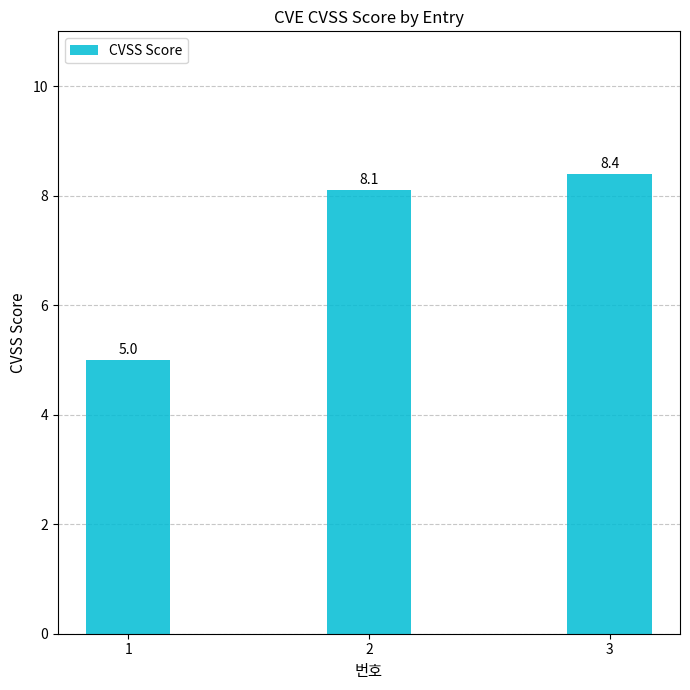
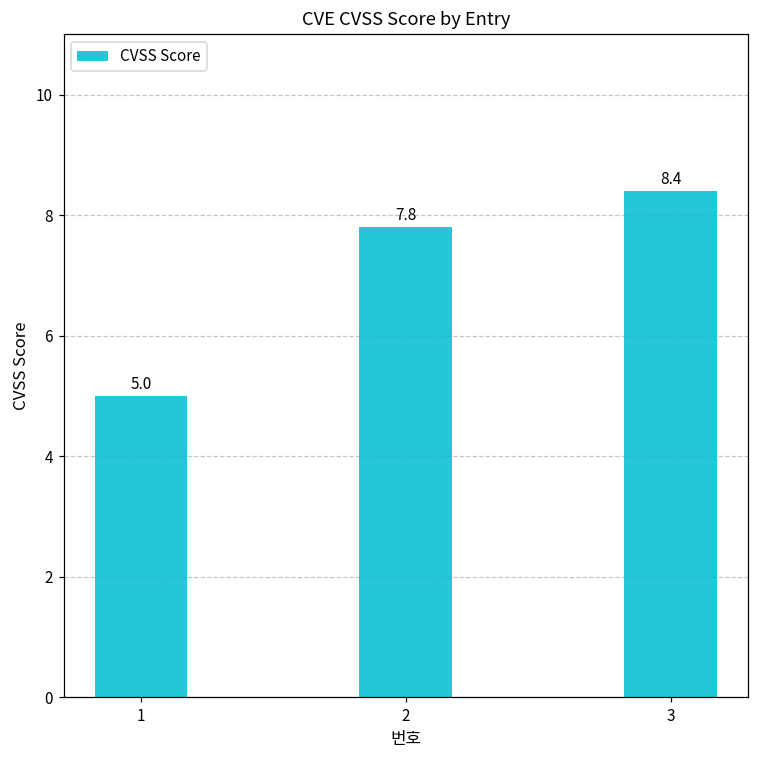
  {
    "1": 5.0,
-   "2": 8.1,
+   "2": 7.8,
    "3": 8.4
  }
